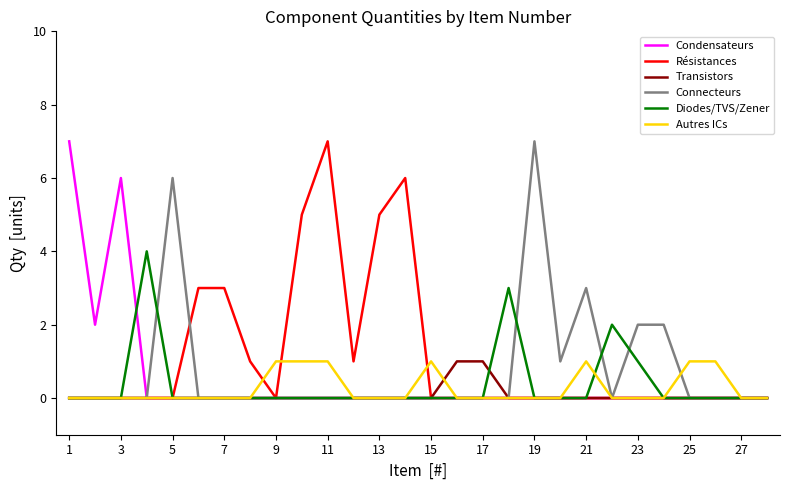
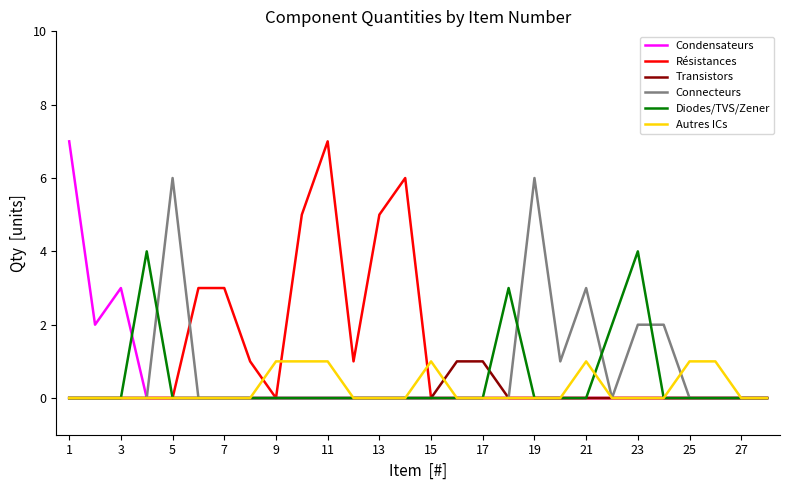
  {
    "Condensateurs": {
      "1": 7,
-     "3": 6
+     "3": 3
    },
    "Résistances": {
      "7": 3,
      "11": 7,
      "13": 5
    },
    "Transistors": {
      "17": 1
    },
    "Connecteurs": {
      "5": 6,
-     "19": 7,
+     "19": 6,
      "21": 3,
      "23": 2
    },
    "Diodes/TVS/Zener": {
-     "23": 1
+     "23": 4
    },
    "Autres ICs": {
      "9": 1,
      "11": 1,
      "15": 1,
      "21": 1,
      "25": 1
    }
  }
